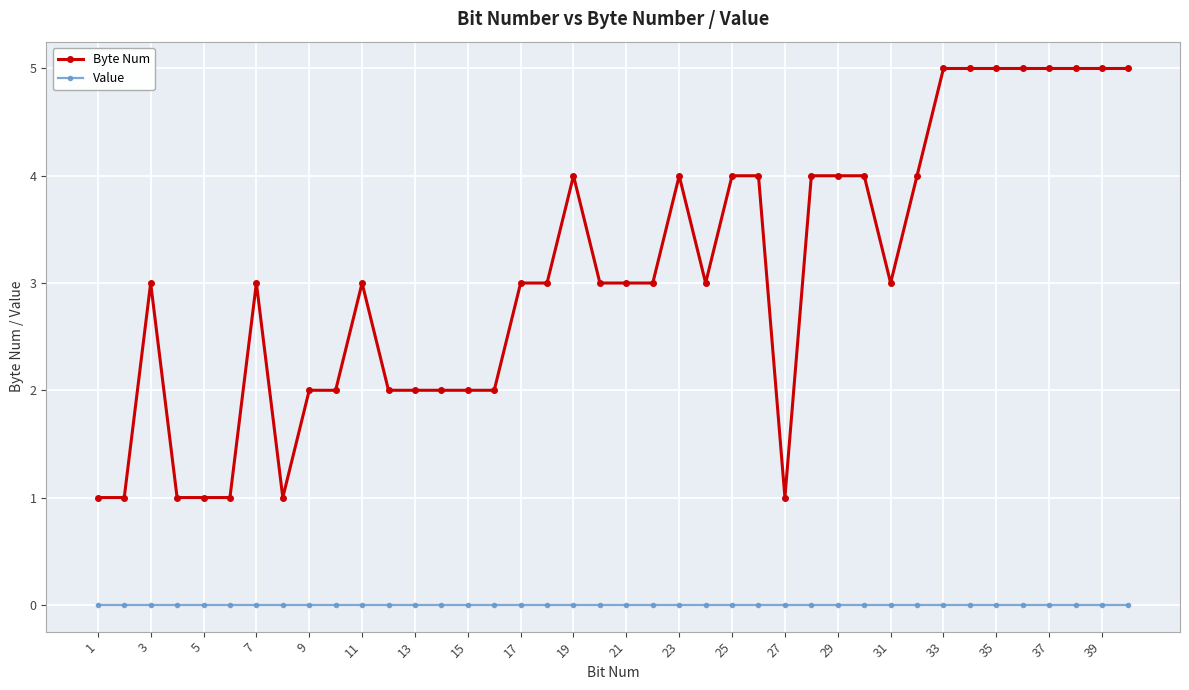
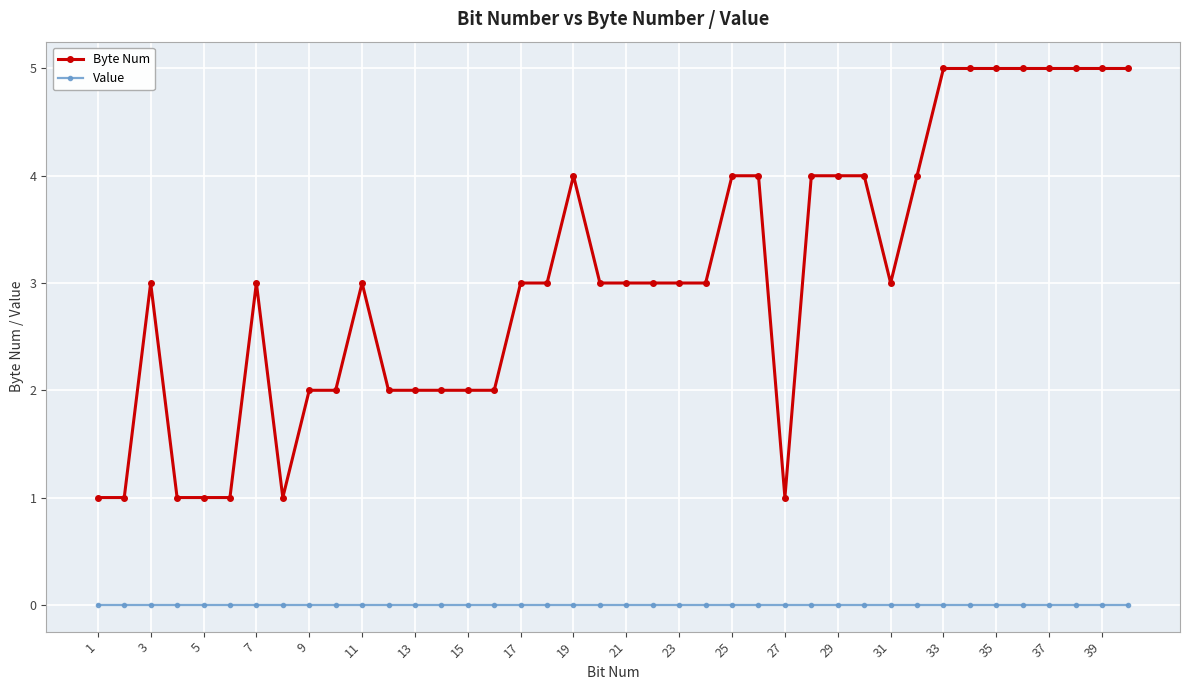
  {
    "Byte Num": {
      "1": 1,
      "3": 3,
      "5": 1,
      "7": 3,
      "9": 2,
      "11": 3,
      "13": 2,
      "15": 2,
      "17": 3,
      "19": 4,
      "21": 3,
-     "23": 4,
+     "23": 3,
      "25": 4,
      "27": 1,
      "29": 4,
      "31": 3,
      "33": 5,
      "35": 5,
      "37": 5,
      "39": 5
    },
    "Value": {
      "1": 0,
      "3": 0,
      "5": 0,
      "7": 0,
      "9": 0,
      "11": 0,
      "13": 0,
      "15": 0,
      "17": 0,
      "19": 0,
      "21": 0,
      "23": 0,
      "25": 0,
      "27": 0,
      "29": 0,
      "31": 0,
      "33": 0,
      "35": 0,
      "37": 0,
      "39": 0
    }
  }
